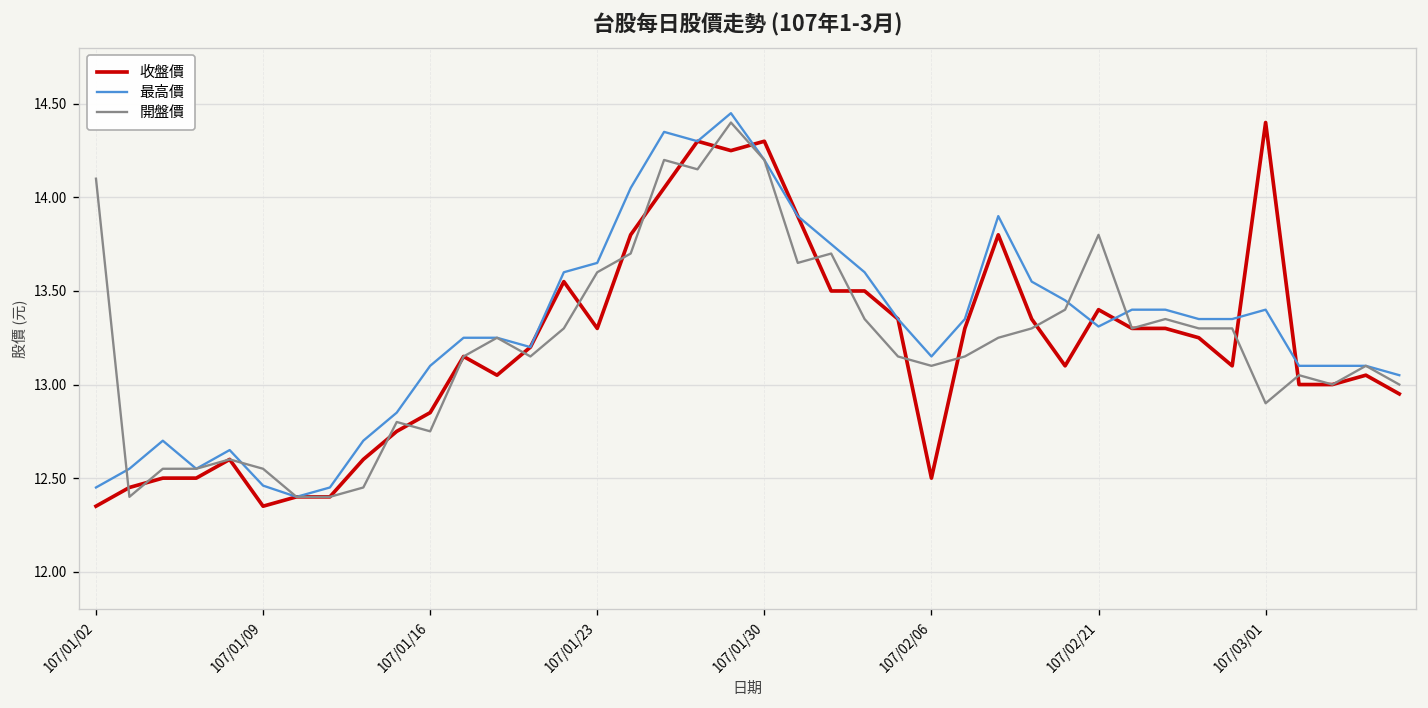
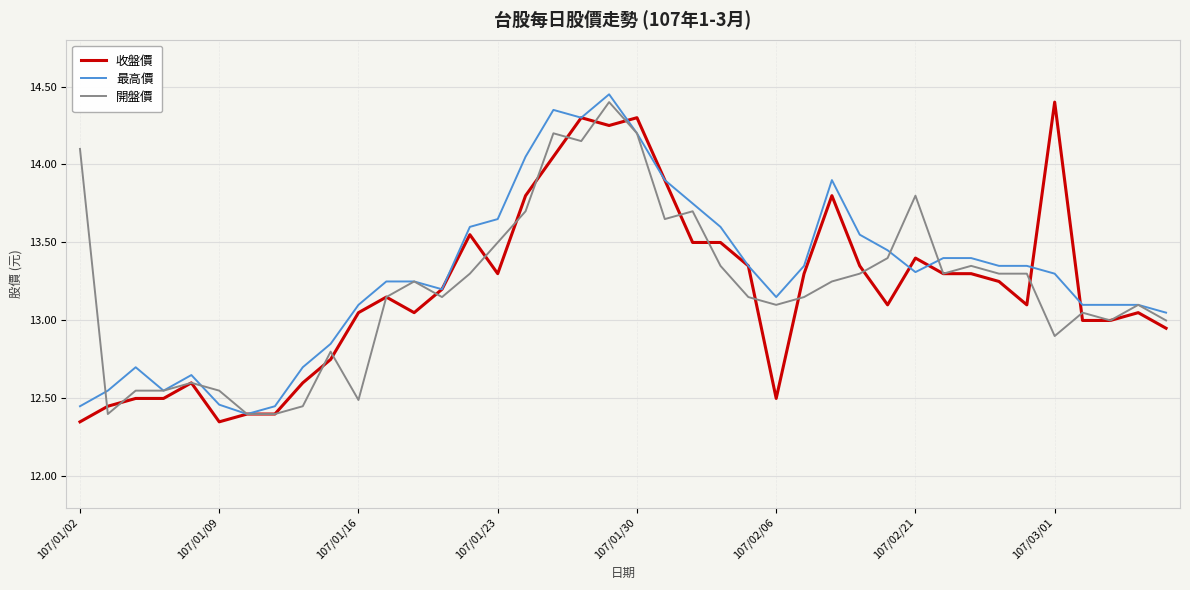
  {
    "收盤價": {
      "107/01/02": 12.35,
      "107/01/09": 12.35,
-     "107/01/16": 12.85,
+     "107/01/16": 13.05,
      "107/01/23": 13.30,
      "107/01/30": 14.30,
      "107/02/06": 12.50,
      "107/02/21": 13.40,
      "107/03/01": 14.40
    },
    "最高價": {
      "107/01/02": 12.45,
      "107/01/09": 12.46,
      "107/01/16": 13.1,
      "107/01/23": 13.65,
      "107/02/06": 13.15,
      "107/02/21": 13.3,
-     "107/03/01": 13.4
+     "107/03/01": 13.3
    },
    "開盤價": {
      "107/01/02": 14.10,
      "107/01/09": 12.55,
-     "107/01/16": 12.75,
-     "107/01/23": 13.6,
+     "107/01/16": 12.49,
+     "107/01/23": 13.5,
      "107/02/06": 13.10,
      "107/02/21": 13.80,
      "107/03/01": 12.90
    }
  }
